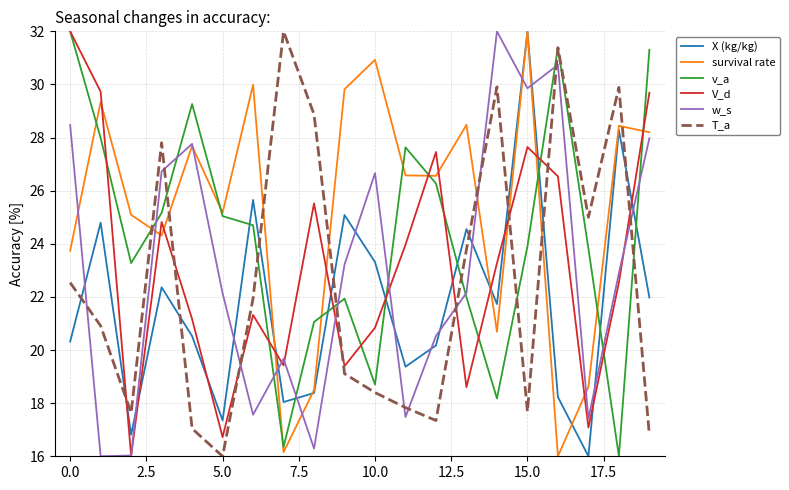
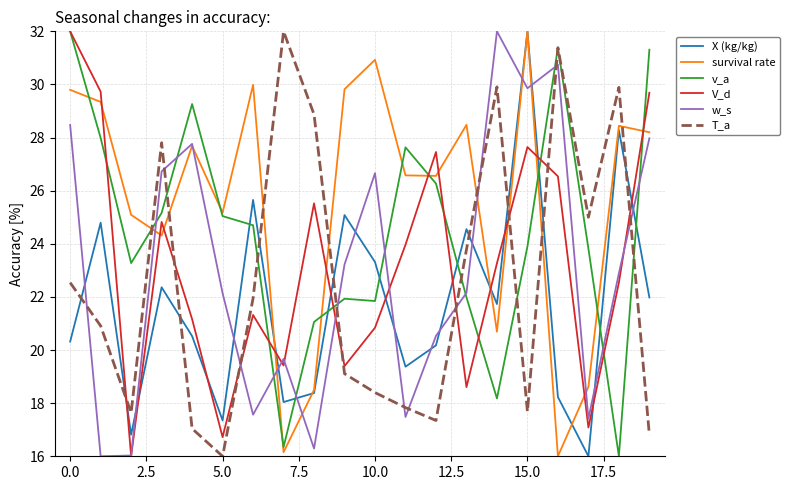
  {
    "X (kg/kg)": {
      "0.0": 20.3,
      "5.0": 17.4,
      "10.0": 23.3
    },
    "survival rate": {
-     "0.0": 23.7,
+     "0.0": 29.8,
      "5.0": 25.2,
      "10.0": 30.9
    },
    "v_a": {
      "5.0": 25.0,
-     "10.0": 18.7,
+     "10.0": 21.8,
      "15.0": 23.9
    },
    "V_d": {
      "5.0": 16.7,
      "10.0": 20.8,
      "15.0": 27.6
    },
    "w_s": {
      "0.0": 28.5,
      "5.0": 22.1,
      "10.0": 26.7,
      "15.0": 29.9
    },
    "T_a": {
      "0.0": 22.5,
      "5.0": 16.0,
      "10.0": 18.4,
      "15.0": 17.7
    }
  }
